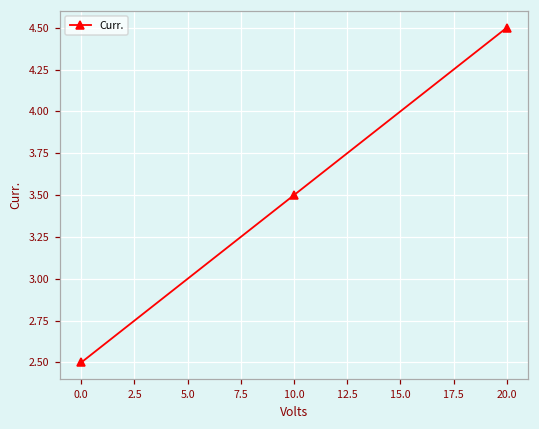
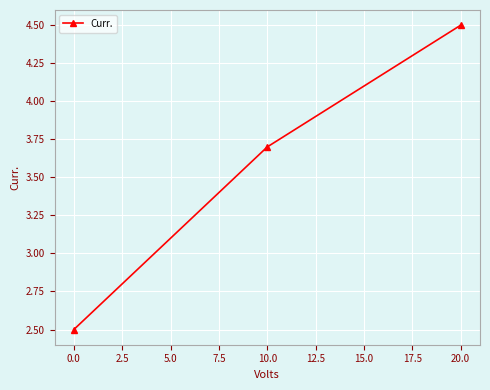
  {
    "0.0": 2.5,
-   "10.0": 3.5,
+   "10.0": 3.7,
    "20.0": 4.5
  }
